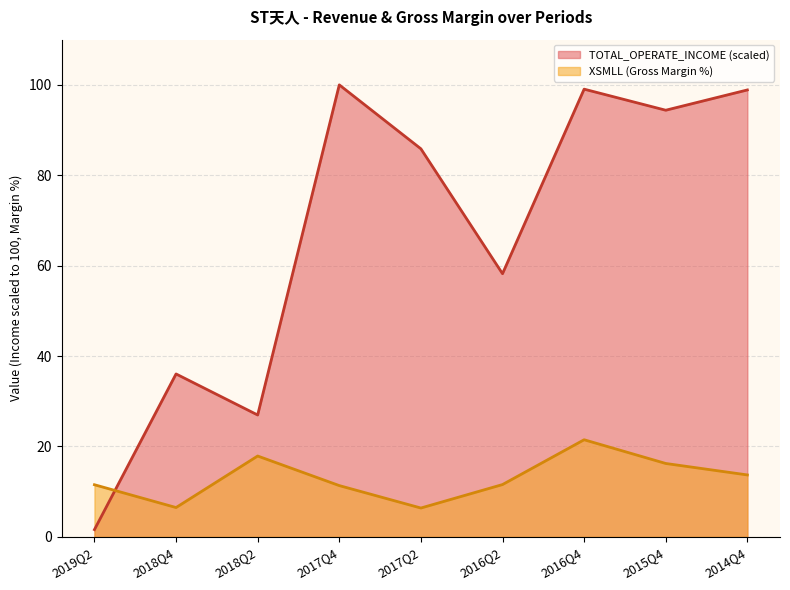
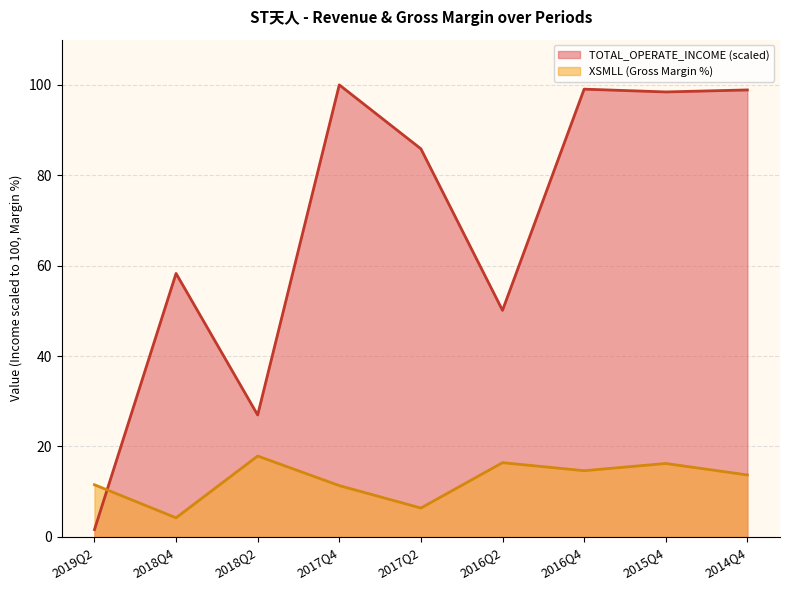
  {
    "TOTAL_OPERATE_INCOME (scaled)": {
      "2019Q2": 2,
-     "2018Q4": 36,
+     "2018Q4": 58,
      "2018Q2": 27,
      "2017Q4": 100,
      "2017Q2": 86,
-     "2016Q2": 58,
+     "2016Q2": 50,
      "2016Q4": 99,
-     "2015Q4": 94,
+     "2015Q4": 98,
      "2014Q4": 99
    },
    "XSMLL (Gross Margin %)": {
      "2019Q2": 12,
-     "2018Q4": 6,
+     "2018Q4": 4,
      "2018Q2": 18,
      "2017Q4": 11,
      "2017Q2": 6,
-     "2016Q2": 12,
-     "2016Q4": 21,
+     "2016Q2": 16,
+     "2016Q4": 15,
      "2015Q4": 16,
      "2014Q4": 14
    }
  }
